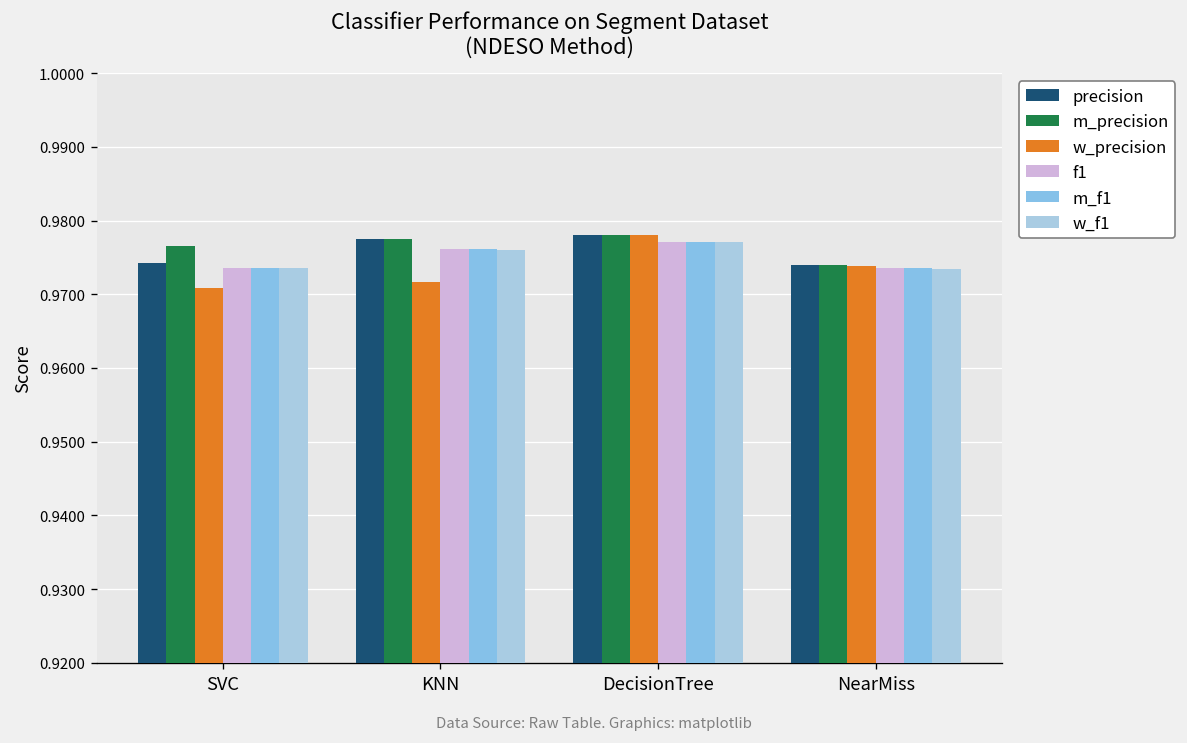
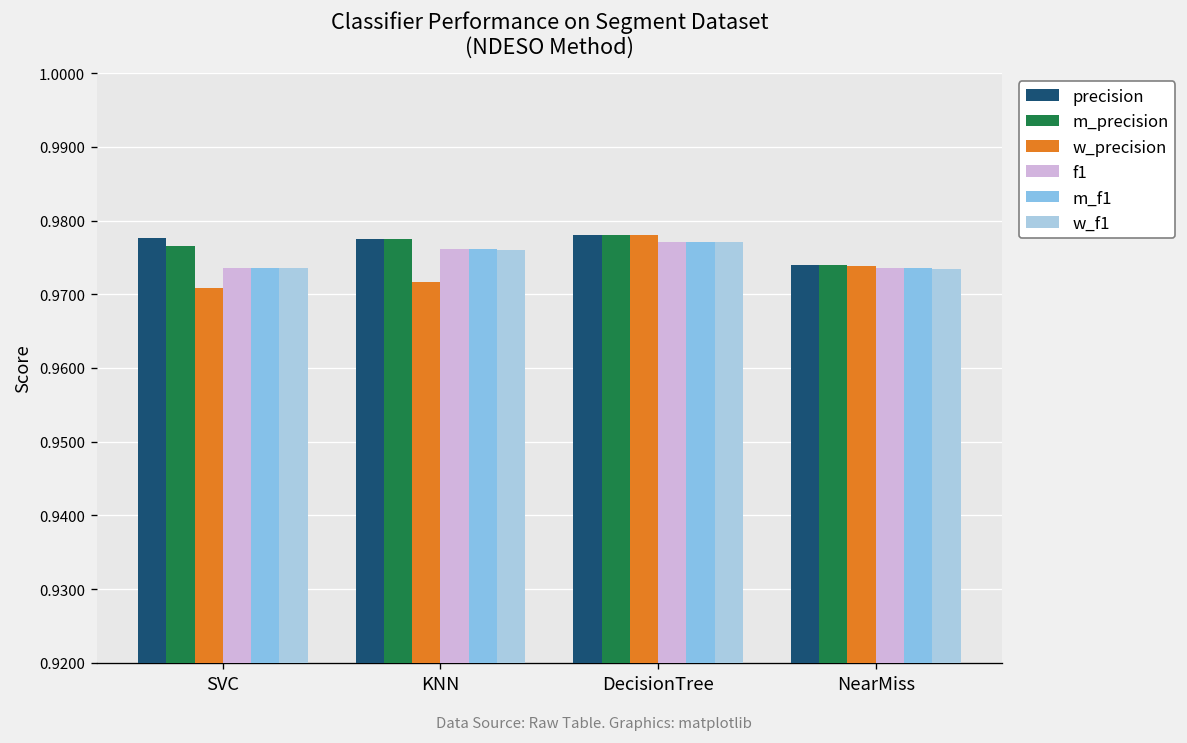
  {
    "precision": {
-     "SVC": 0.974,
+     "SVC": 0.978,
      "KNN": 0.978,
      "DecisionTree": 0.978,
      "NearMiss": 0.974
    },
    "m_precision": {
      "SVC": 0.977,
      "KNN": 0.978,
      "DecisionTree": 0.978,
      "NearMiss": 0.974
    },
    "w_precision": {
      "SVC": 0.971,
      "KNN": 0.972,
      "DecisionTree": 0.978,
      "NearMiss": 0.974
    }
  }
